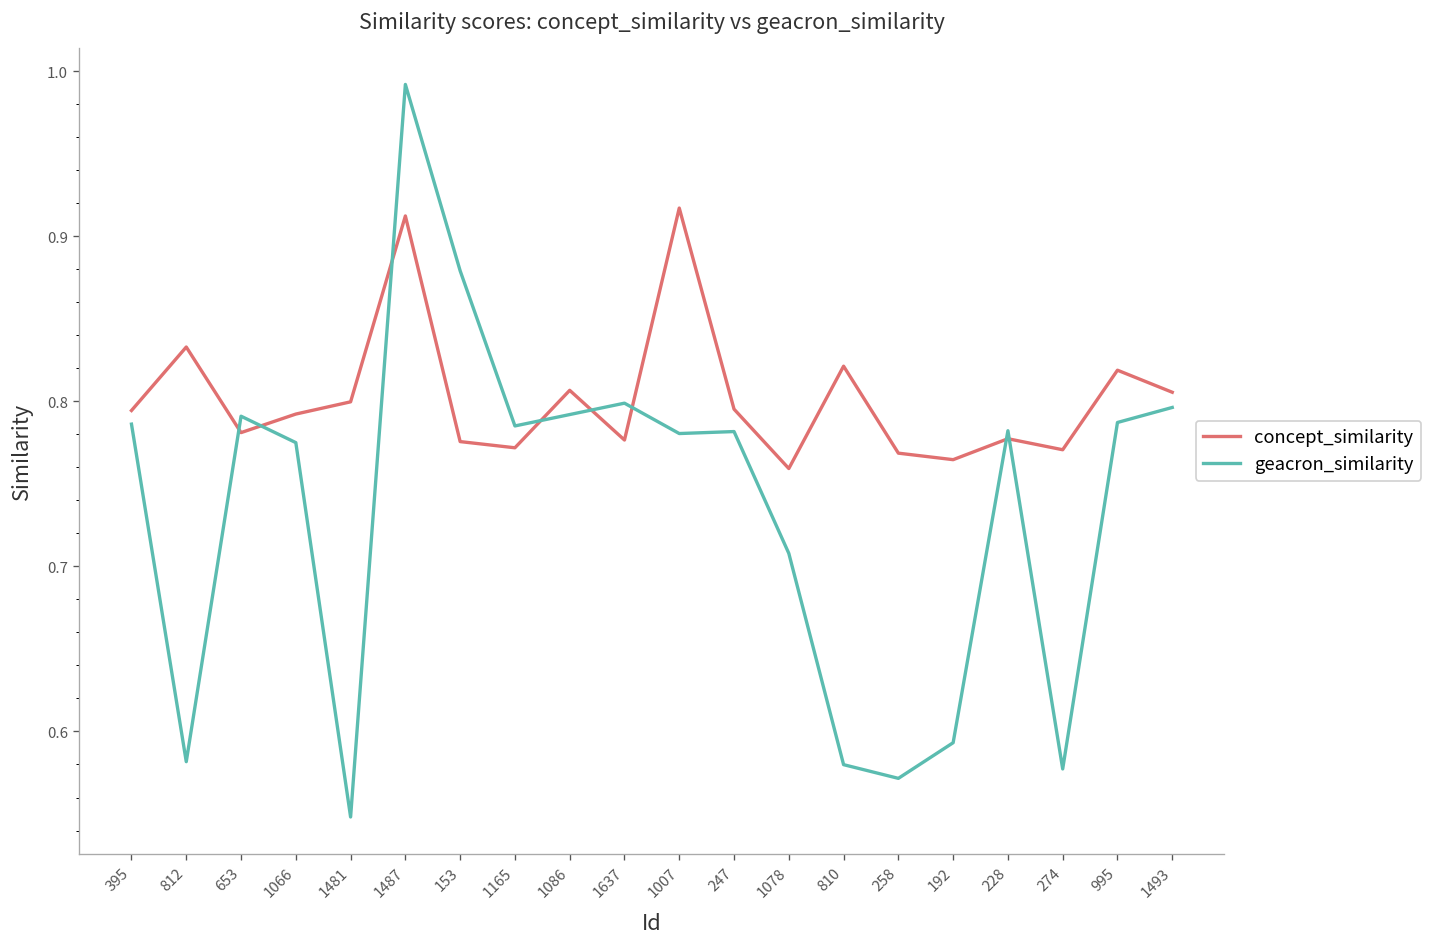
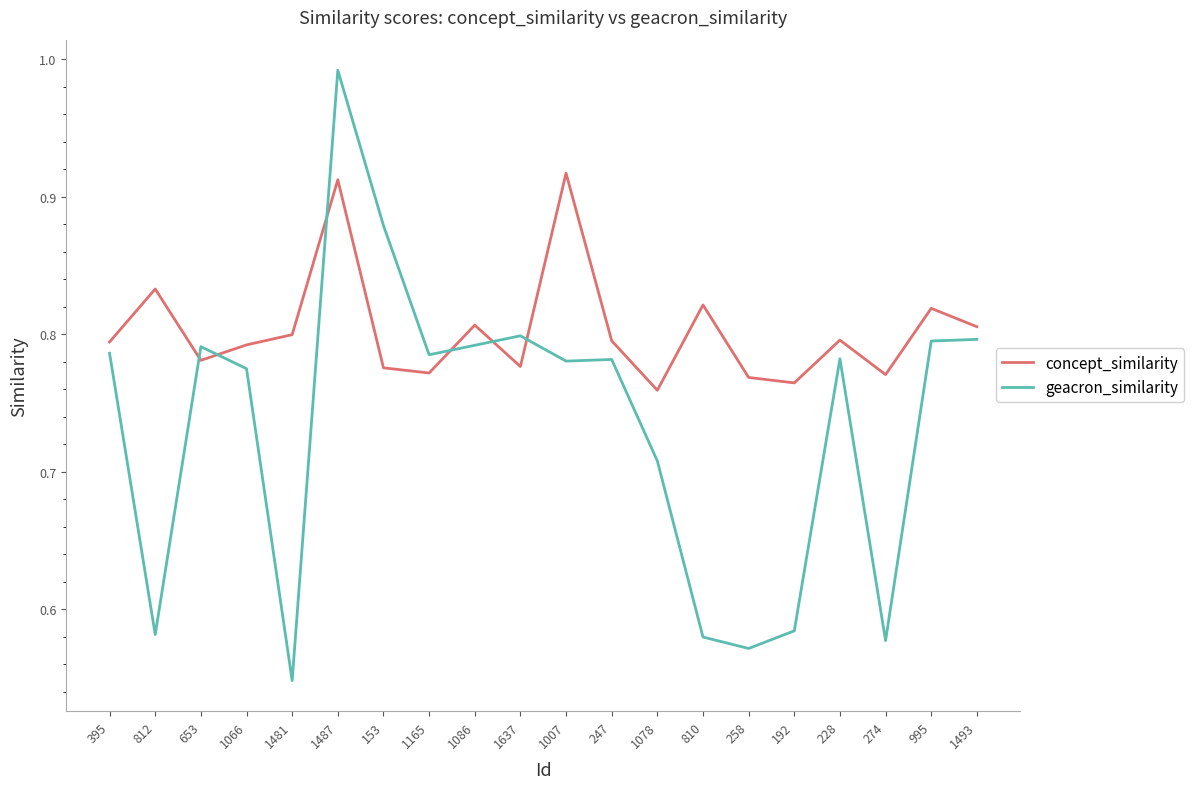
  {
    "concept_similarity": {
      "395": 0.794,
      "812": 0.833,
      "653": 0.781,
      "1066": 0.792,
      "1481": 0.800,
      "1487": 0.912,
      "153": 0.776,
      "1165": 0.772,
      "1086": 0.807,
      "1637": 0.777,
      "1007": 0.917,
      "247": 0.795,
      "1078": 0.759,
      "810": 0.821,
      "258": 0.769,
      "192": 0.765,
-     "228": 0.777,
+     "228": 0.796,
      "274": 0.771,
      "995": 0.819,
      "1493": 0.806
    },
    "geacron_similarity": {
      "395": 0.786,
      "812": 0.582,
      "653": 0.791,
      "1066": 0.775,
      "1481": 0.548,
      "1487": 0.992,
      "153": 0.879,
      "1165": 0.785,
      "1086": 0.792,
      "1637": 0.799,
      "1007": 0.781,
      "247": 0.782,
      "1078": 0.708,
      "810": 0.580,
      "258": 0.572,
-     "192": 0.593,
+     "192": 0.584,
      "228": 0.782,
      "274": 0.577,
-     "995": 0.787,
+     "995": 0.795,
      "1493": 0.796
    }
  }
